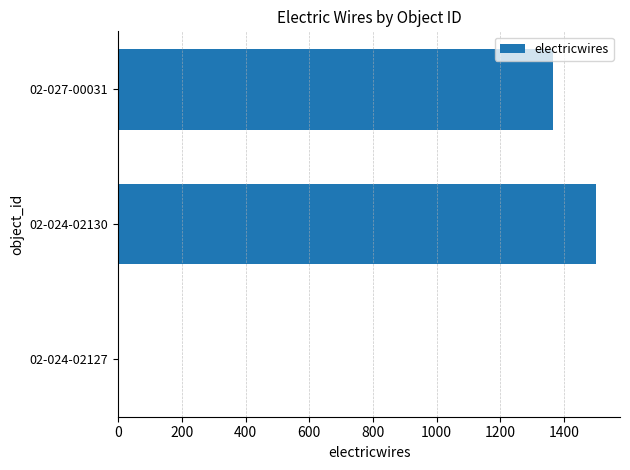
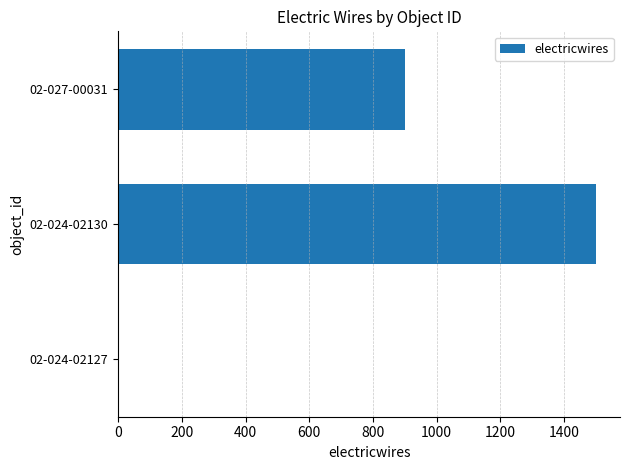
  {
-   "02-027-00031": 1370,
+   "02-027-00031": 900,
    "02-024-02130": 1500,
    "02-024-02127": 0
  }
